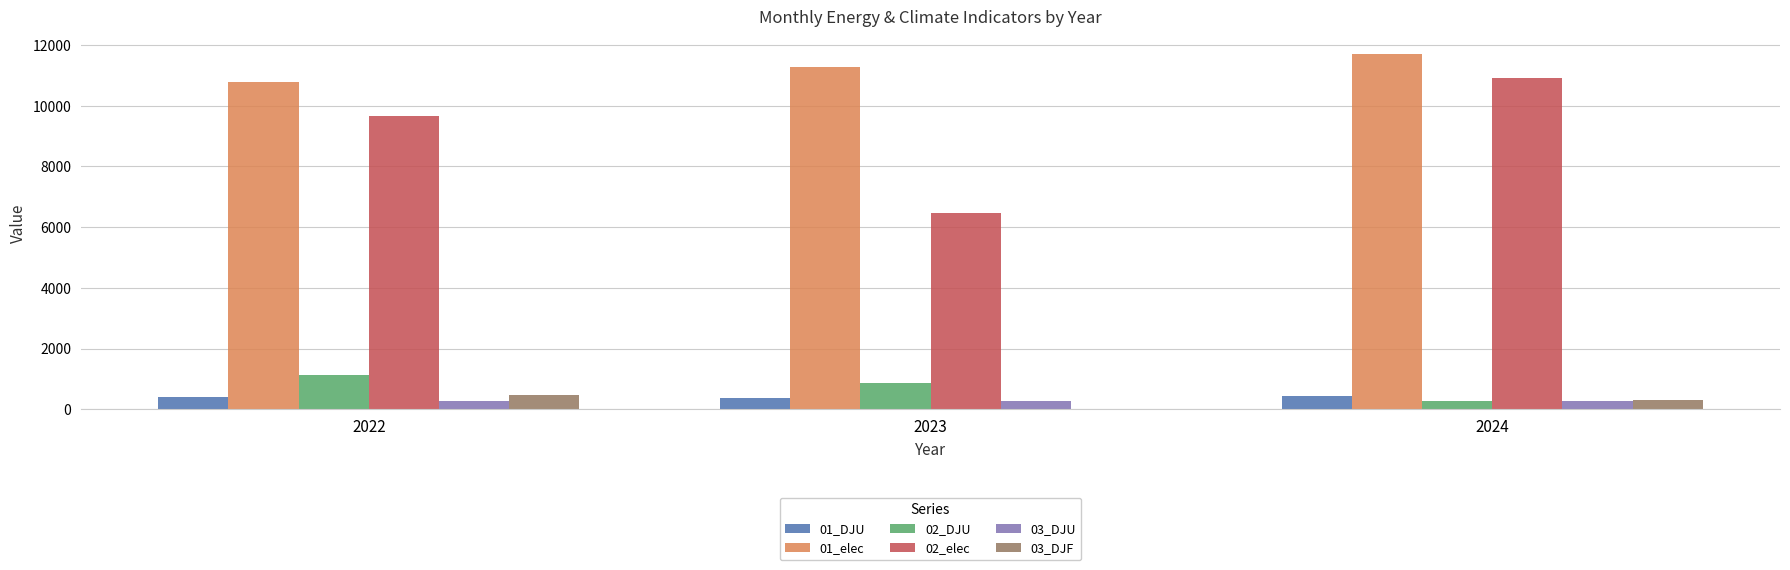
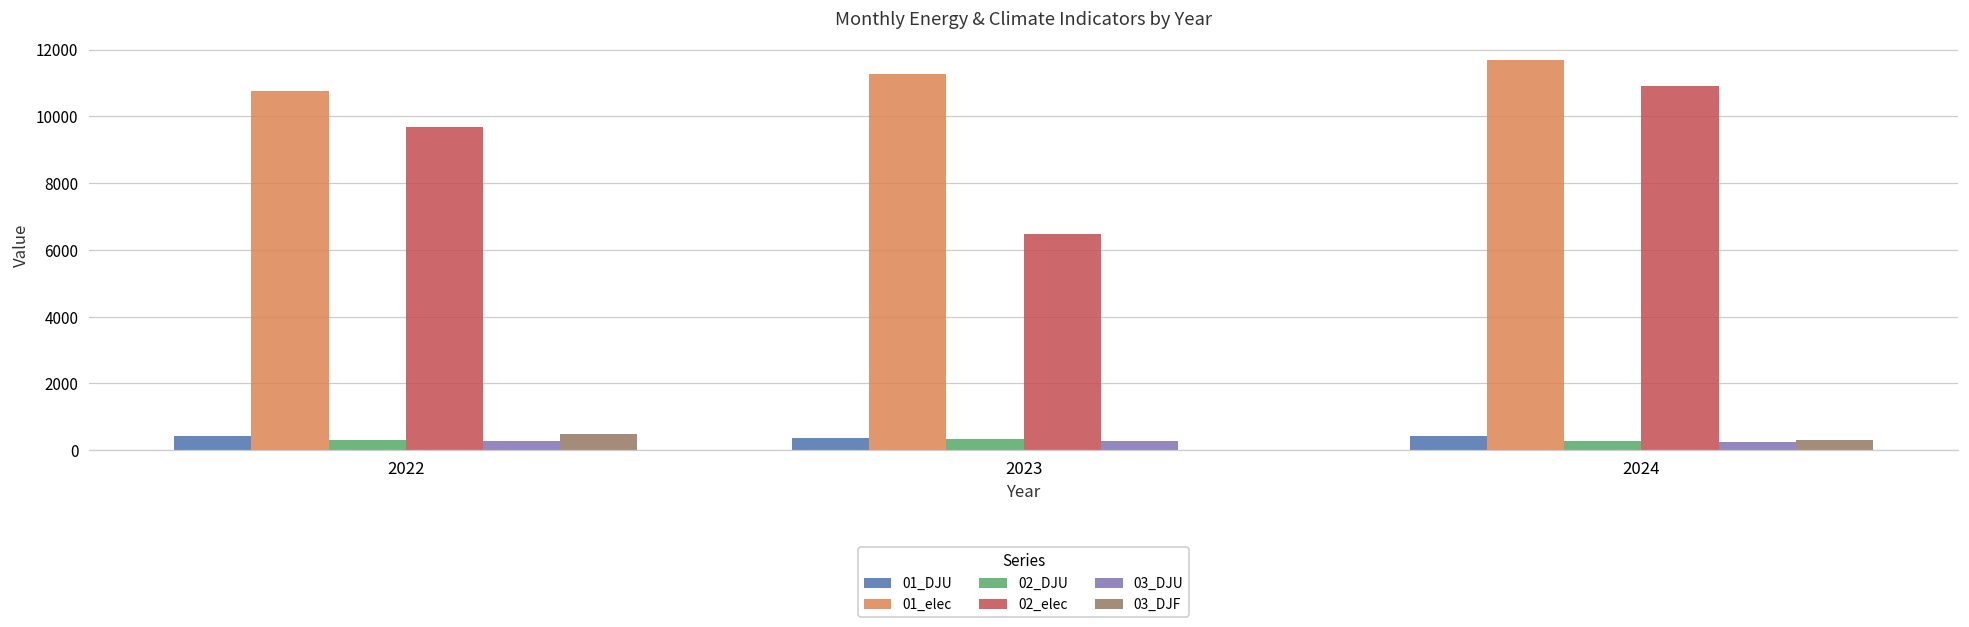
  {
    "02_DJU": {
-     "2022": 1100,
-     "2023": 900,
+     "2022": 300,
+     "2023": 300,
      "2024": 300
    },
    "03_DJF": {
      "2022": 500,
      "2024": 300
    }
  }
